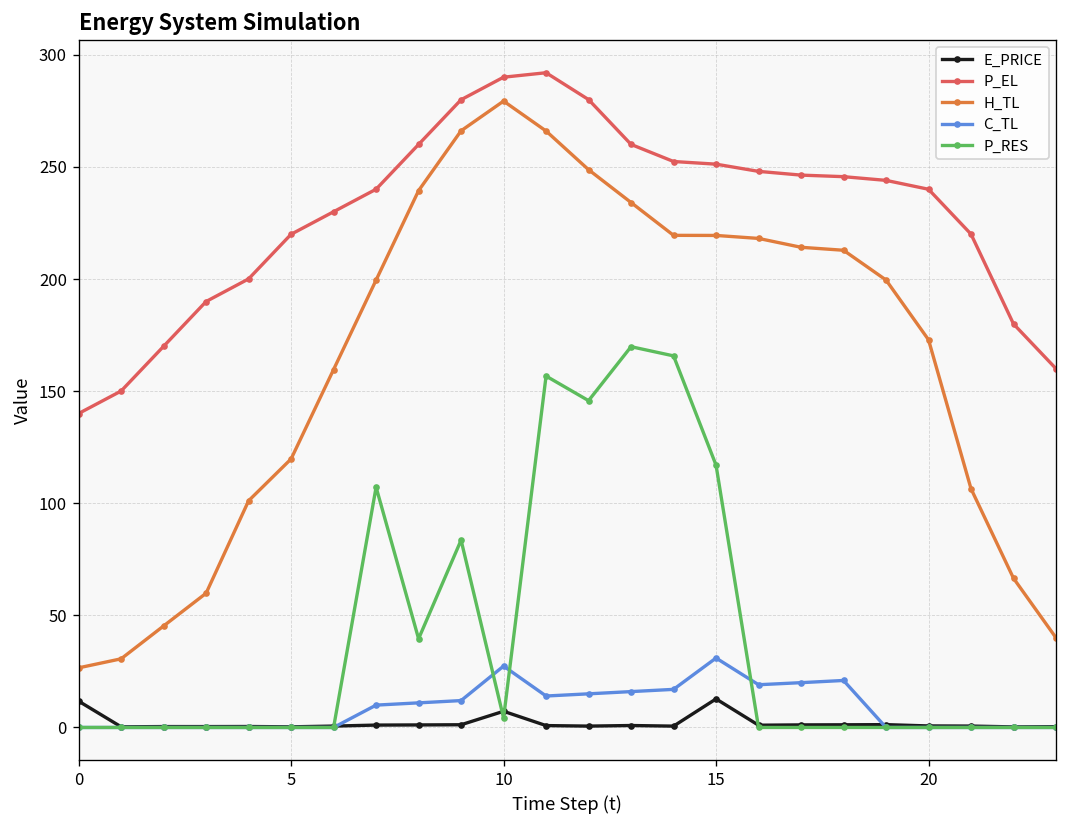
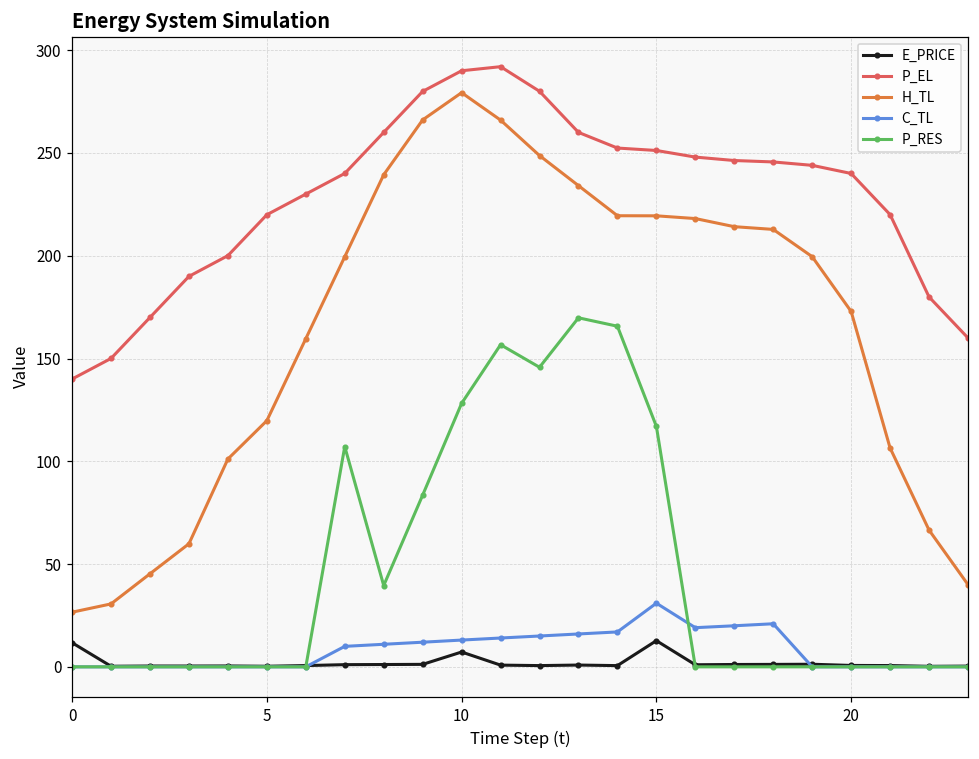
  {
    "E_PRICE": {
      "0": 12,
      "10": 7,
      "15": 13
    },
    "C_TL": {
-     "10": 27,
+     "10": 13,
      "15": 31
    },
    "P_RES": {
-     "10": 4,
+     "10": 128,
      "15": 117
    }
  }
